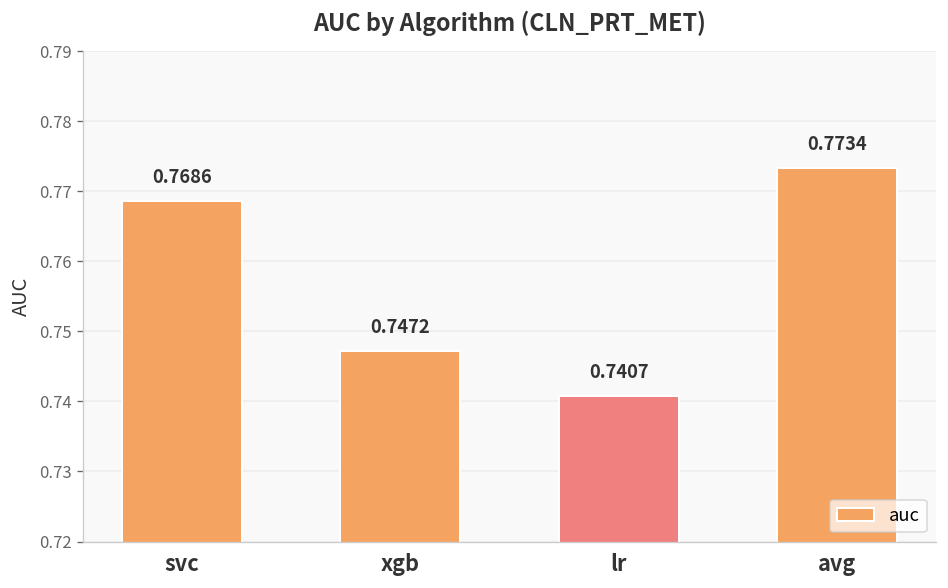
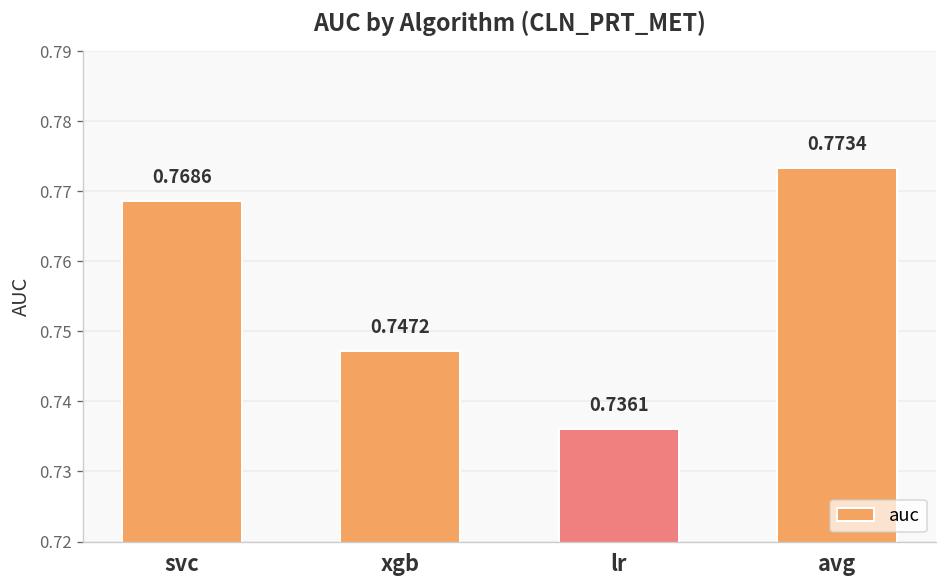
  {
    "svc": 0.7686,
    "xgb": 0.7472,
-   "lr": 0.7407,
+   "lr": 0.7361,
    "avg": 0.7734
  }
